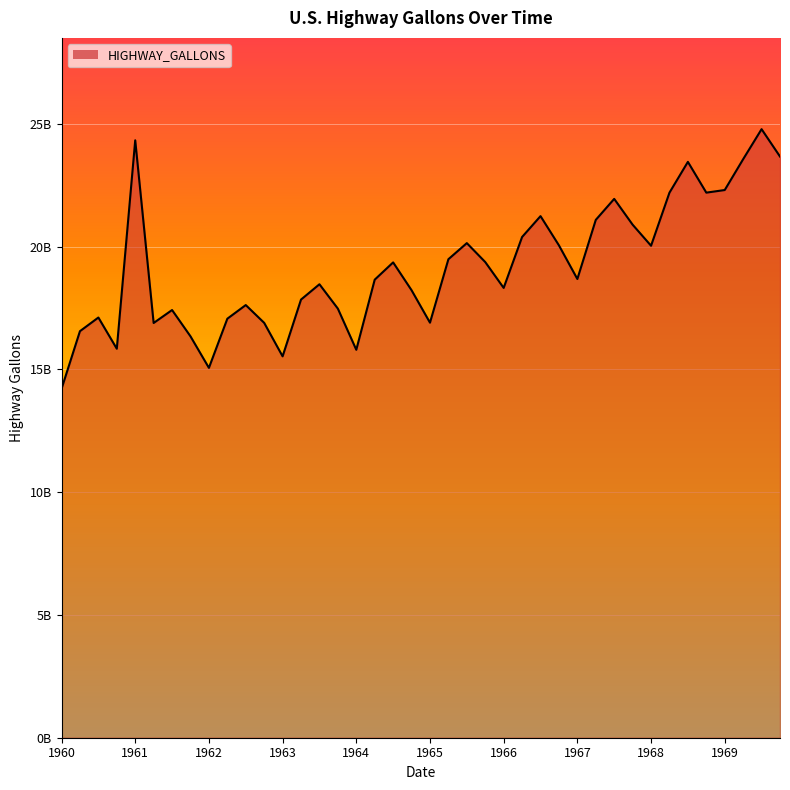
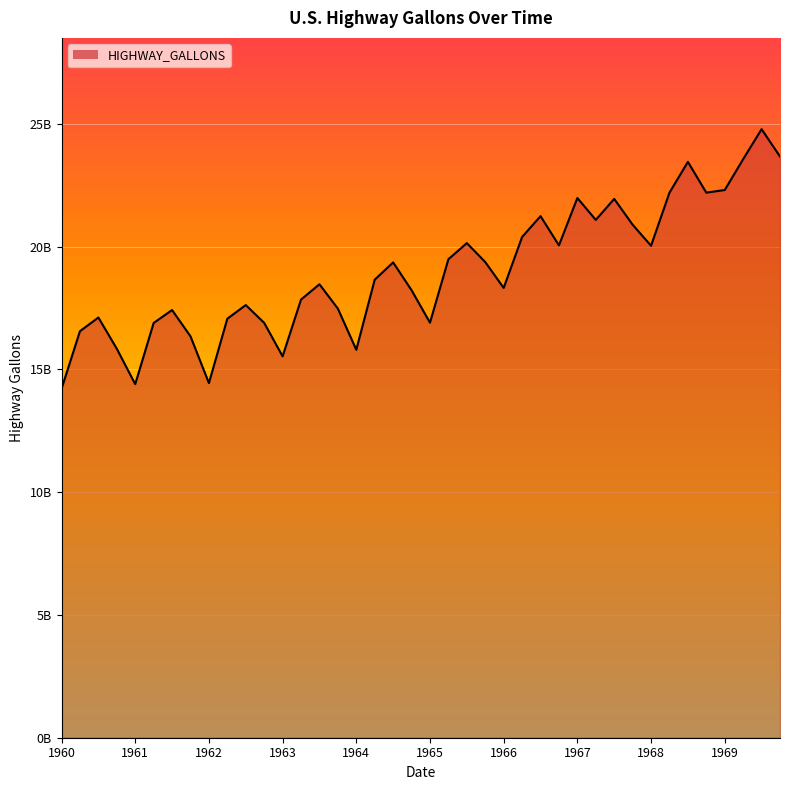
  {
    "1960": 14200000000,
-   "1961": 24300000000,
-   "1962": 15100000000,
+   "1961": 14400000000,
+   "1962": 14400000000,
    "1963": 15500000000,
    "1964": 15800000000,
    "1965": 16900000000,
    "1966": 18300000000,
-   "1967": 18700000000,
+   "1967": 22000000000,
    "1968": 20000000000,
    "1969": 22300000000
  }
